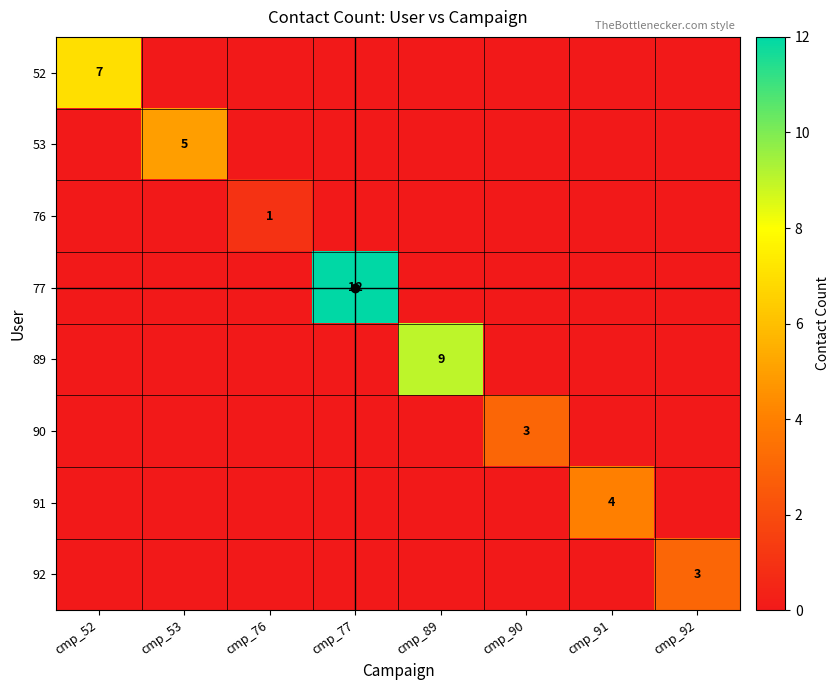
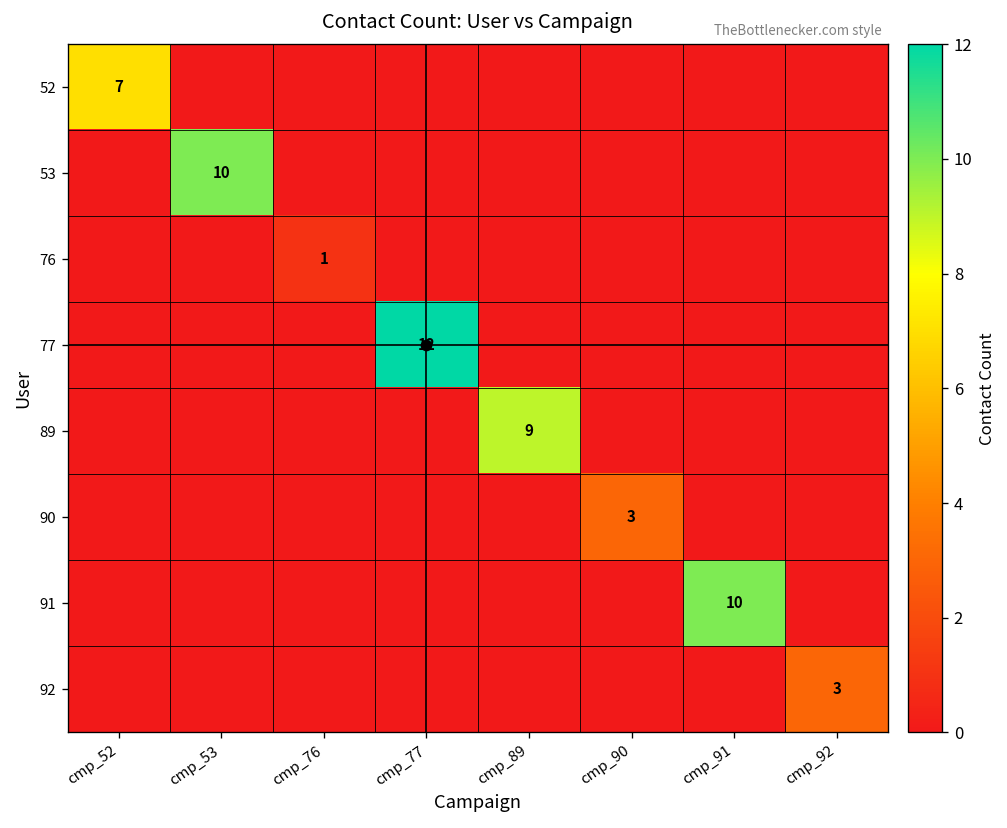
  {
    "52": {
      "cmp_52": 7
    },
    "53": {
-     "cmp_53": 5
+     "cmp_53": 10
    },
    "76": {
      "cmp_76": 1
    },
    "89": {
      "cmp_89": 9
    },
    "90": {
      "cmp_90": 3
    },
    "91": {
-     "cmp_91": 4
+     "cmp_91": 10
    },
    "92": {
      "cmp_92": 3
    }
  }
